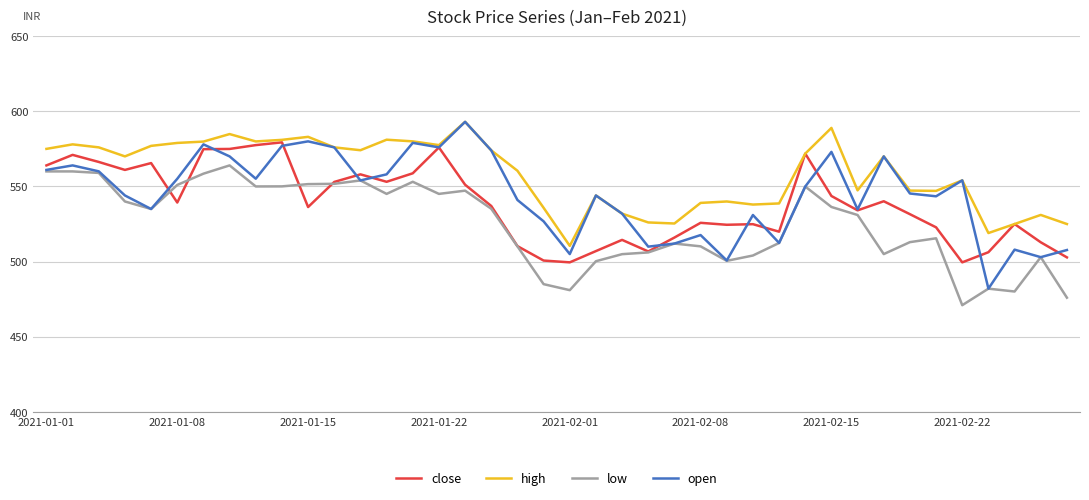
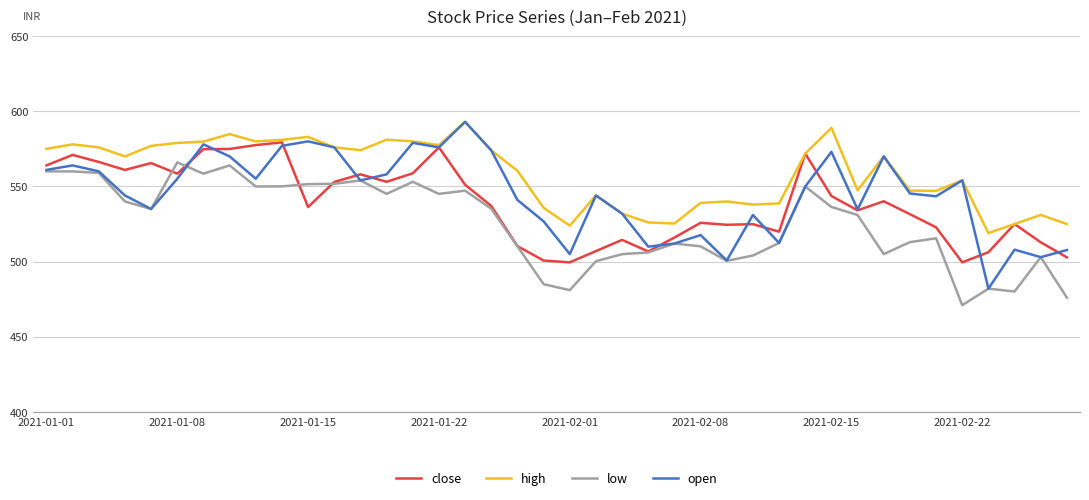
  {
    "close": {
      "2021-01-01": 564,
-     "2021-01-08": 539,
+     "2021-01-08": 559,
      "2021-01-15": 536,
      "2021-02-01": 500,
      "2021-02-08": 526,
      "2021-02-15": 544,
      "2021-02-22": 500
    },
    "high": {
      "2021-01-01": 575,
      "2021-01-08": 579,
      "2021-01-15": 583,
-     "2021-02-01": 510,
+     "2021-02-01": 524,
      "2021-02-08": 539,
      "2021-02-15": 589
    },
    "low": {
-     "2021-01-08": 551,
+     "2021-01-08": 566,
      "2021-01-15": 552,
      "2021-01-22": 545,
      "2021-02-01": 481,
      "2021-02-08": 510,
      "2021-02-15": 536,
      "2021-02-22": 471
    },
    "open": {
      "2021-01-08": 555,
      "2021-01-15": 580,
      "2021-02-01": 505,
      "2021-02-08": 518,
      "2021-02-15": 573
    }
  }
